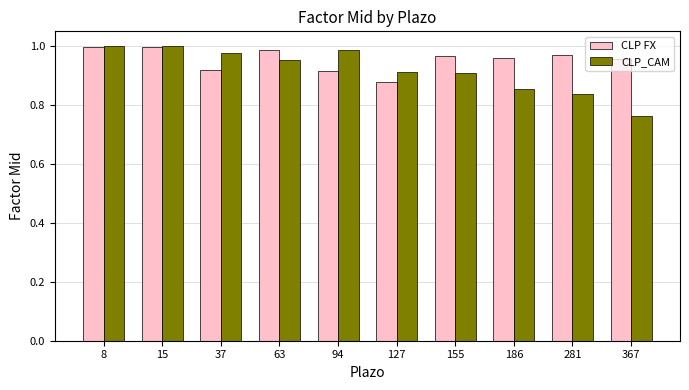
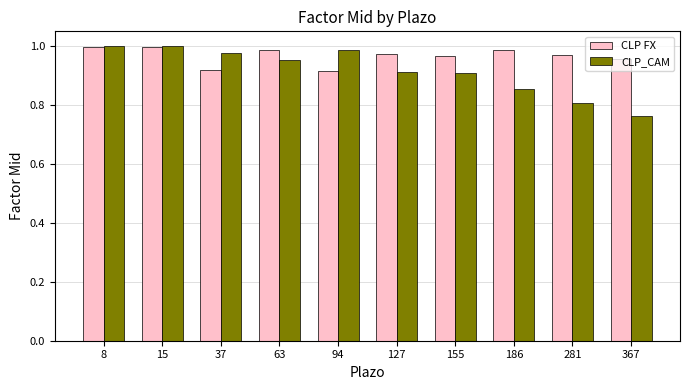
  {
    "CLP FX": {
      "8": 1.00,
      "15": 1.00,
      "37": 0.92,
      "63": 0.99,
      "94": 0.92,
-     "127": 0.88,
+     "127": 0.97,
      "155": 0.96,
-     "186": 0.96,
+     "186": 0.99,
      "281": 0.97
    },
    "CLP_CAM": {
      "8": 1.00,
      "15": 1.00,
      "37": 0.98,
      "63": 0.95,
      "94": 0.99,
      "127": 0.91,
      "155": 0.91,
      "186": 0.85,
-     "281": 0.84,
+     "281": 0.81,
      "367": 0.76
    }
  }
